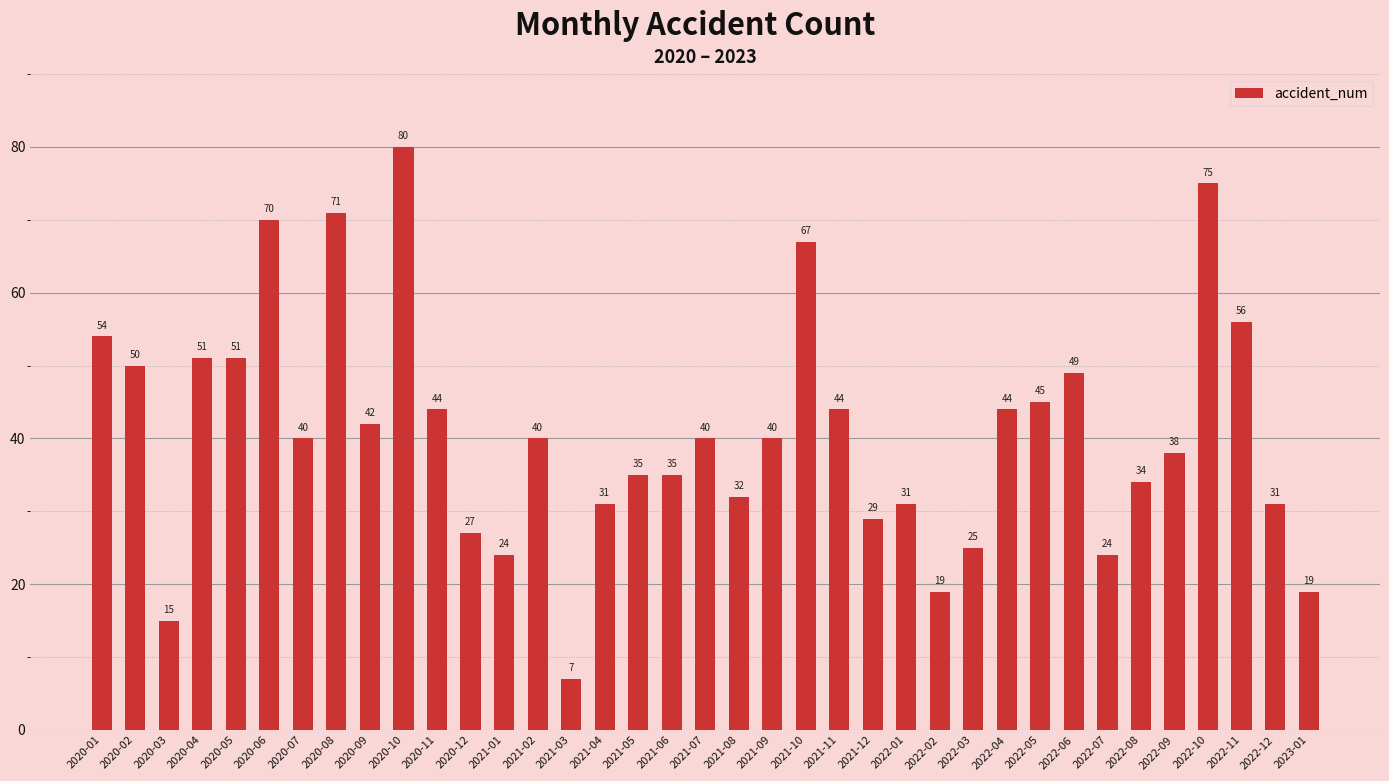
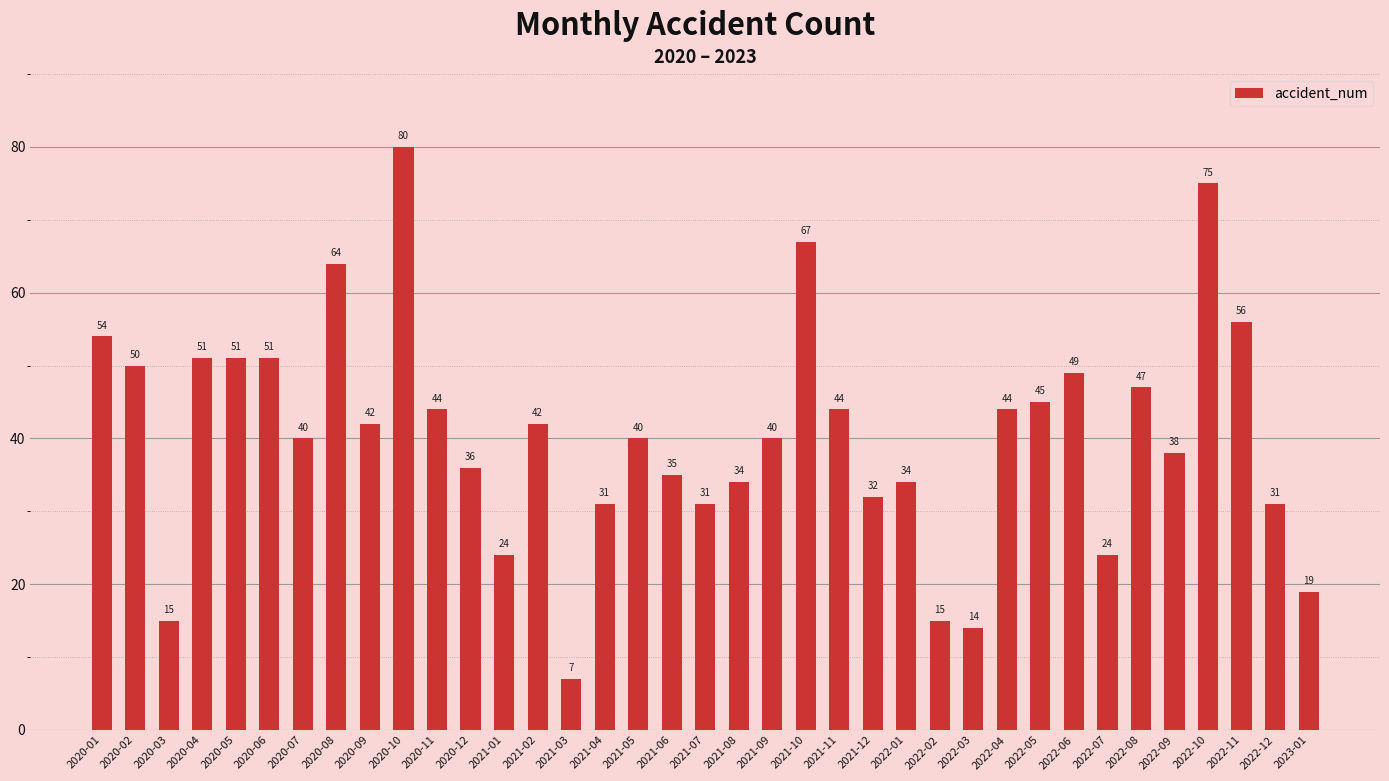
  {
    "2020-01": 54,
    "2020-02": 50,
    "2020-03": 15,
    "2020-04": 51,
    "2020-05": 51,
-   "2020-06": 70,
+   "2020-06": 51,
    "2020-07": 40,
-   "2020-08": 71,
+   "2020-08": 64,
    "2020-09": 42,
    "2020-10": 80,
    "2020-11": 44,
-   "2020-12": 27,
+   "2020-12": 36,
    "2021-01": 24,
-   "2021-02": 40,
+   "2021-02": 42,
    "2021-03": 7,
    "2021-04": 31,
-   "2021-05": 35,
+   "2021-05": 40,
    "2021-06": 35,
-   "2021-07": 40,
-   "2021-08": 32,
+   "2021-07": 31,
+   "2021-08": 34,
    "2021-09": 40,
    "2021-10": 67,
    "2021-11": 44,
-   "2021-12": 29,
-   "2022-01": 31,
-   "2022-02": 19,
-   "2022-03": 25,
+   "2021-12": 32,
+   "2022-01": 34,
+   "2022-02": 15,
+   "2022-03": 14,
    "2022-04": 44,
    "2022-05": 45,
    "2022-06": 49,
    "2022-07": 24,
-   "2022-08": 34,
+   "2022-08": 47,
    "2022-09": 38,
    "2022-10": 75,
    "2022-11": 56,
    "2022-12": 31,
    "2023-01": 19
  }
